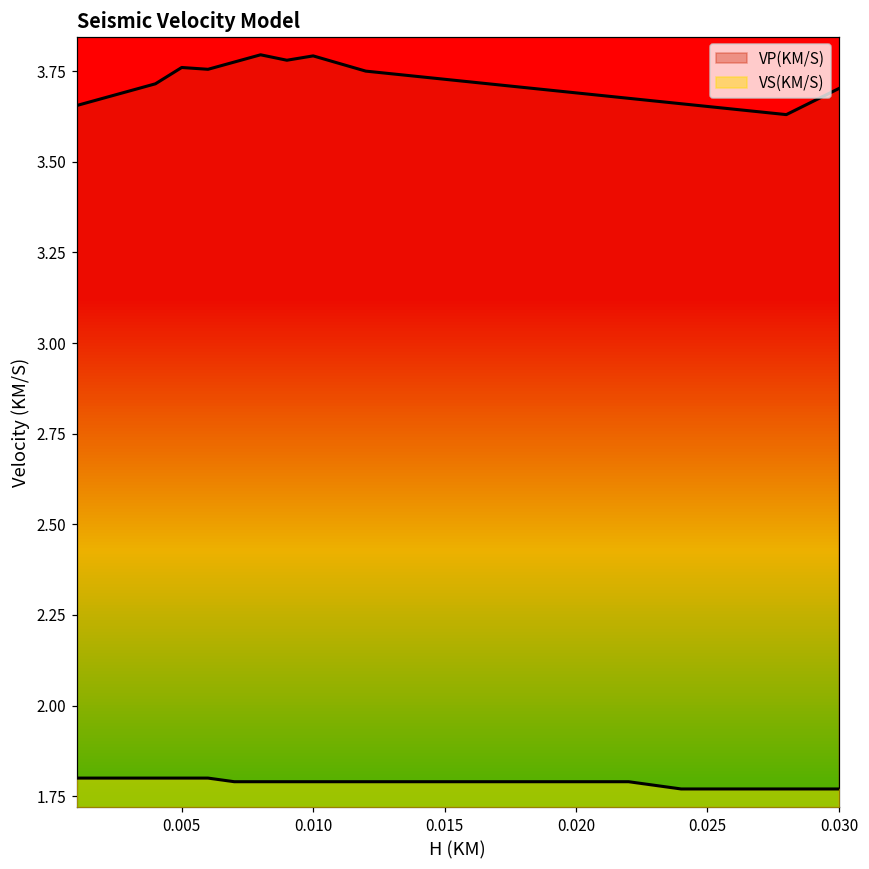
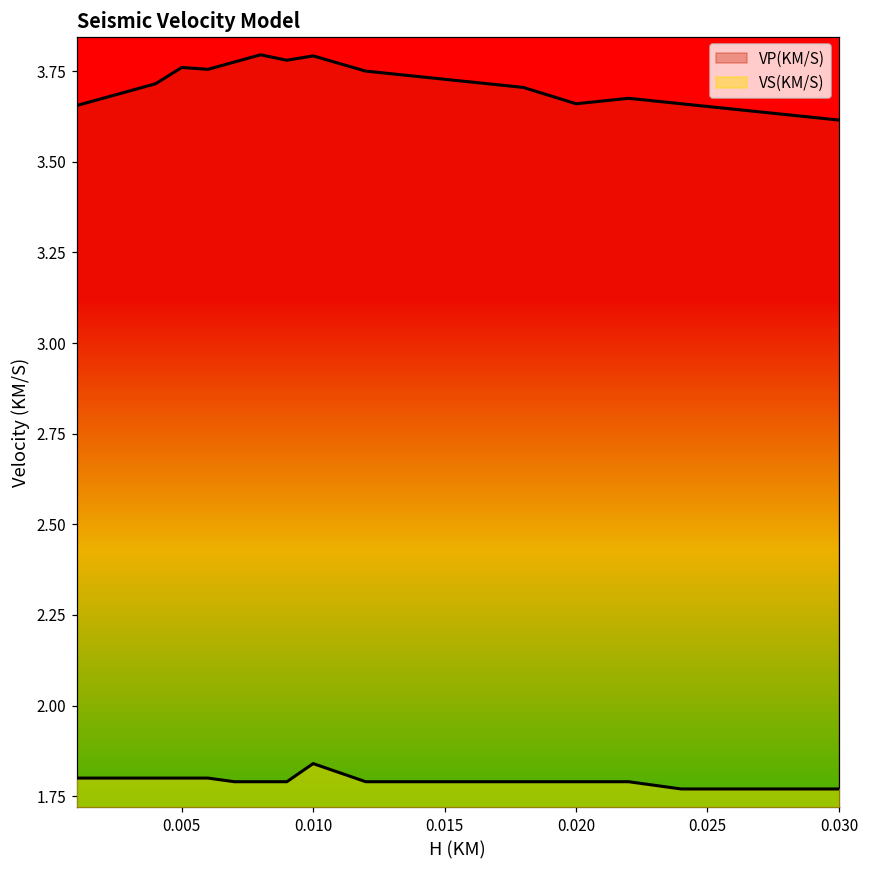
  {
    "VP(KM/S)": {
      "0.005": 3.76,
      "0.010": 3.79,
-     "0.020": 3.69,
-     "0.030": 3.70
+     "0.020": 3.66,
+     "0.030": 3.62
    },
    "VS(KM/S)": {
      "0.005": 1.80,
-     "0.010": 1.79,
+     "0.010": 1.84,
      "0.020": 1.79,
      "0.030": 1.77
    }
  }
